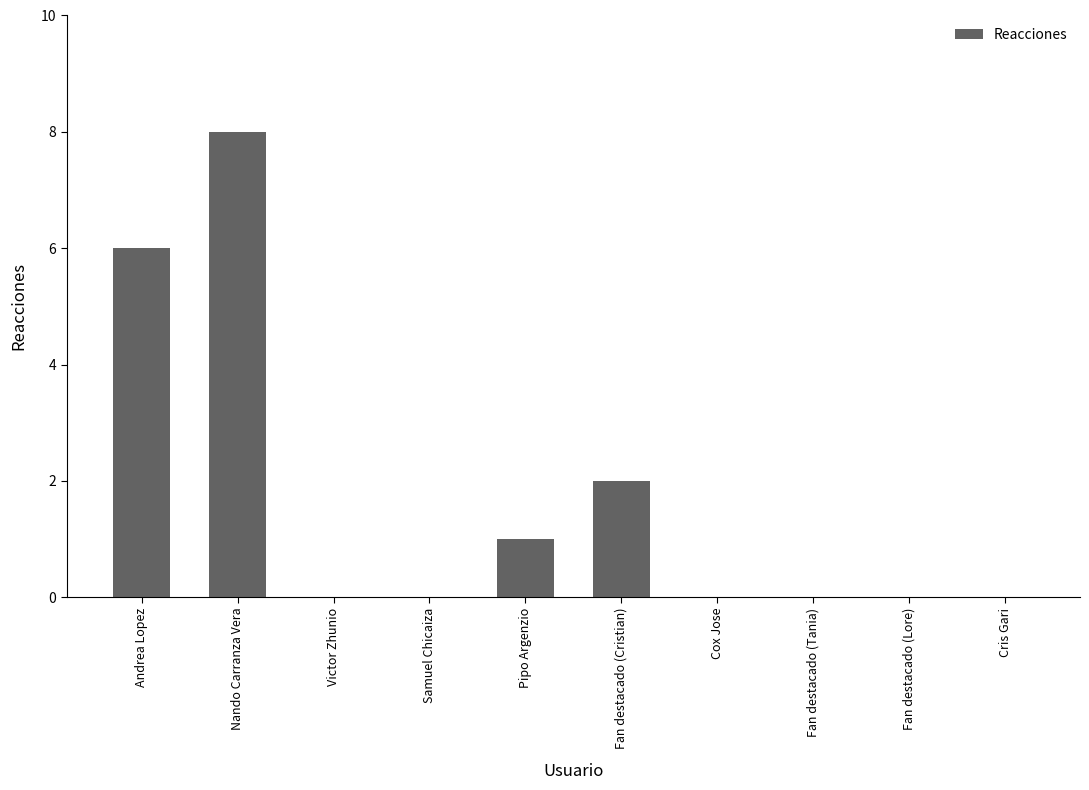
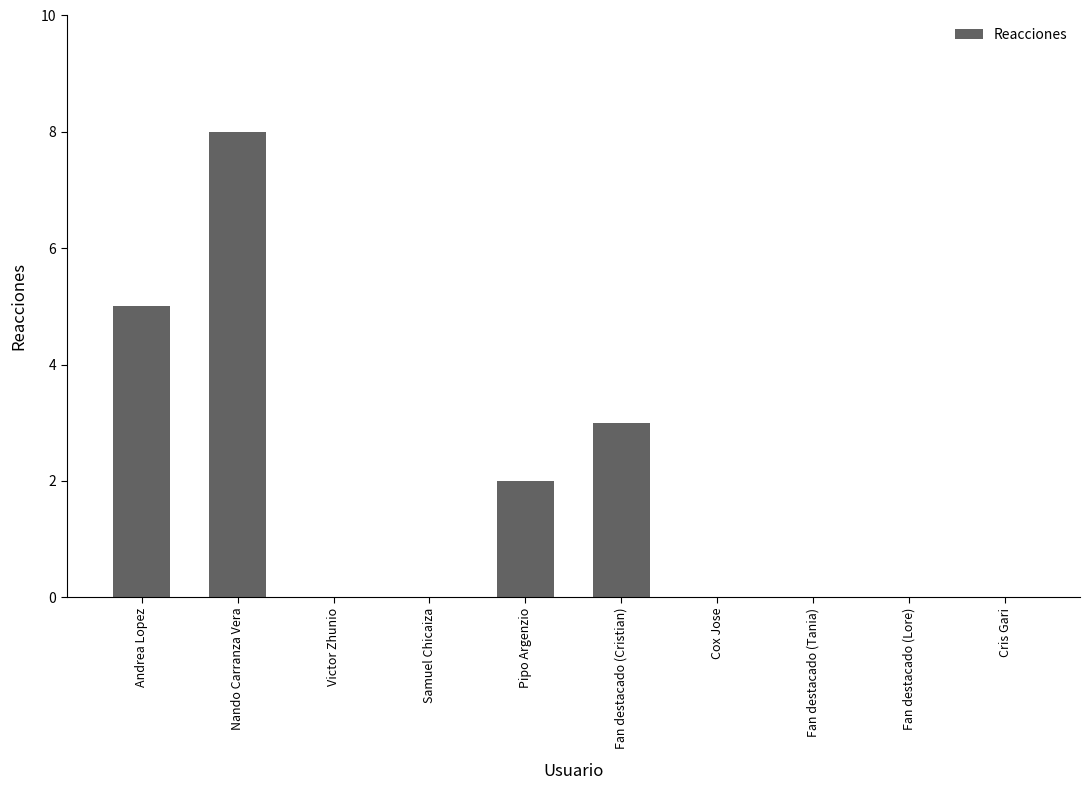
  {
-   "Andrea Lopez": 6,
+   "Andrea Lopez": 5,
    "Nando Carranza Vera": 8,
    "Victor Zhunio": 0,
    "Samuel Chicaiza": 0,
-   "Pipo Argenzio": 1,
-   "Fan destacado (Cristian)": 2,
+   "Pipo Argenzio": 2,
+   "Fan destacado (Cristian)": 3,
    "Cox Jose": 0,
    "Fan destacado (Tania)": 0,
    "Fan destacado (Lore)": 0,
    "Cris Gari": 0
  }
